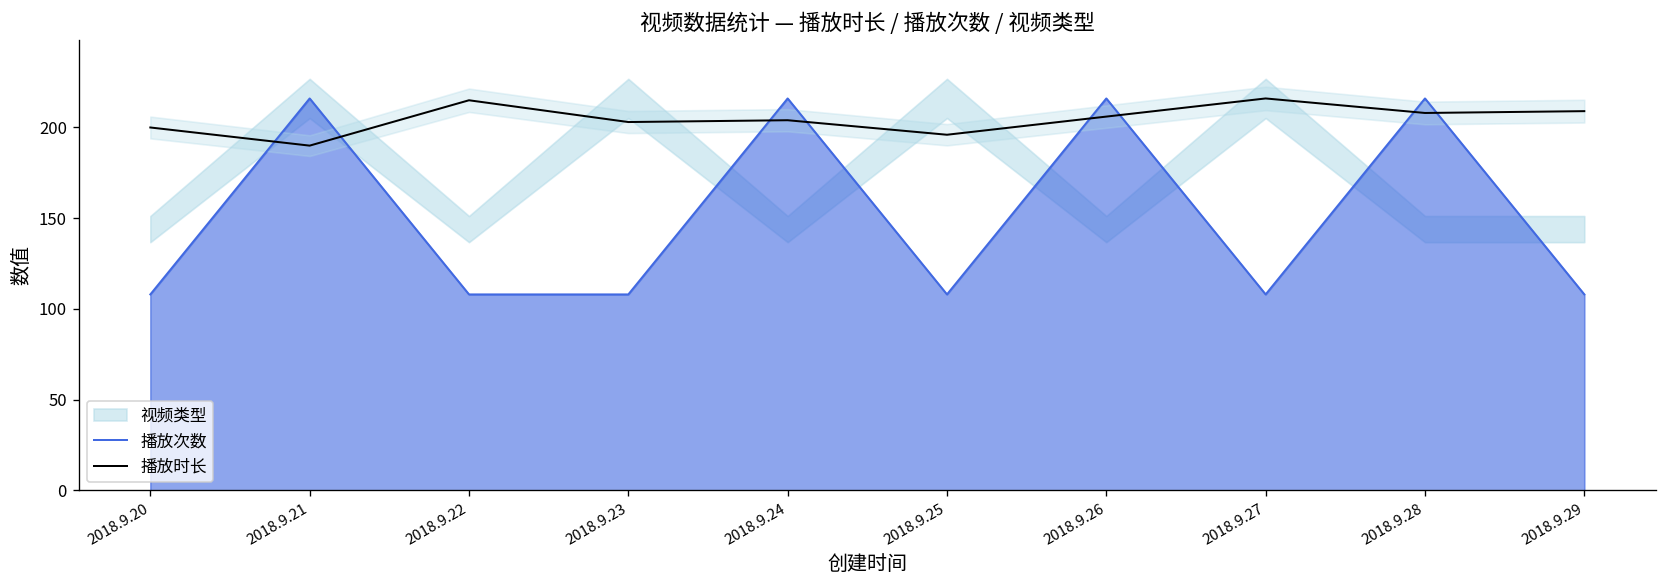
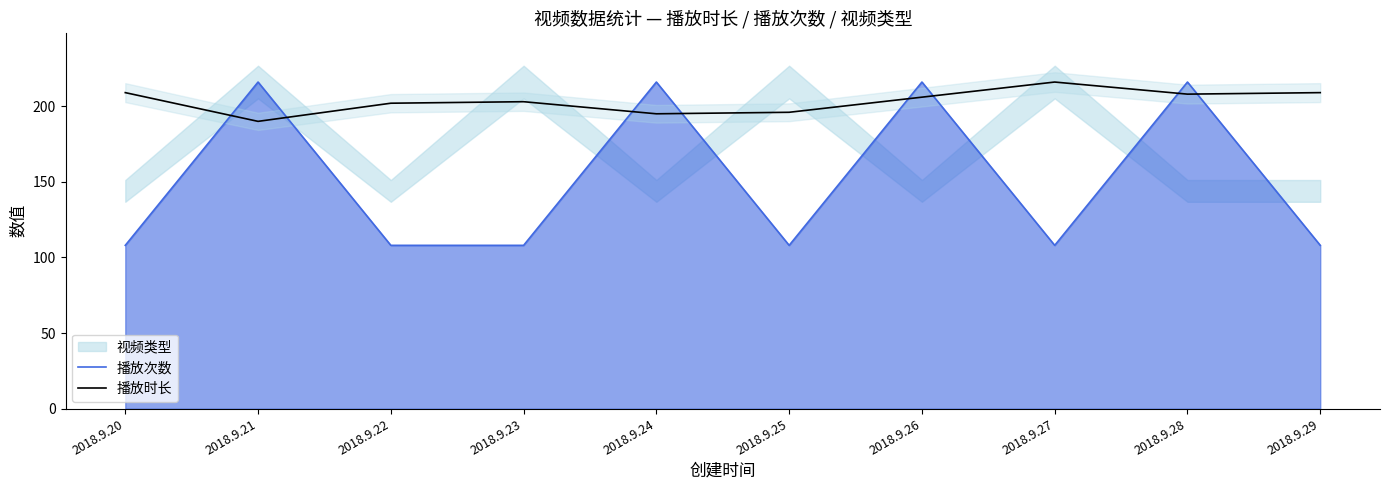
  {
    "播放次数": {
      "2018.9.20": 108,
      "2018.9.21": 216,
      "2018.9.22": 108,
      "2018.9.23": 108,
      "2018.9.24": 216,
      "2018.9.25": 108,
      "2018.9.26": 216,
      "2018.9.27": 108,
      "2018.9.28": 216,
      "2018.9.29": 108
    },
    "播放时长": {
-     "2018.9.20": 200,
+     "2018.9.20": 209,
      "2018.9.21": 190,
-     "2018.9.22": 215,
+     "2018.9.22": 202,
      "2018.9.23": 203,
-     "2018.9.24": 204,
+     "2018.9.24": 195,
      "2018.9.25": 196,
      "2018.9.26": 206,
      "2018.9.27": 216,
      "2018.9.28": 208,
      "2018.9.29": 209
    }
  }
